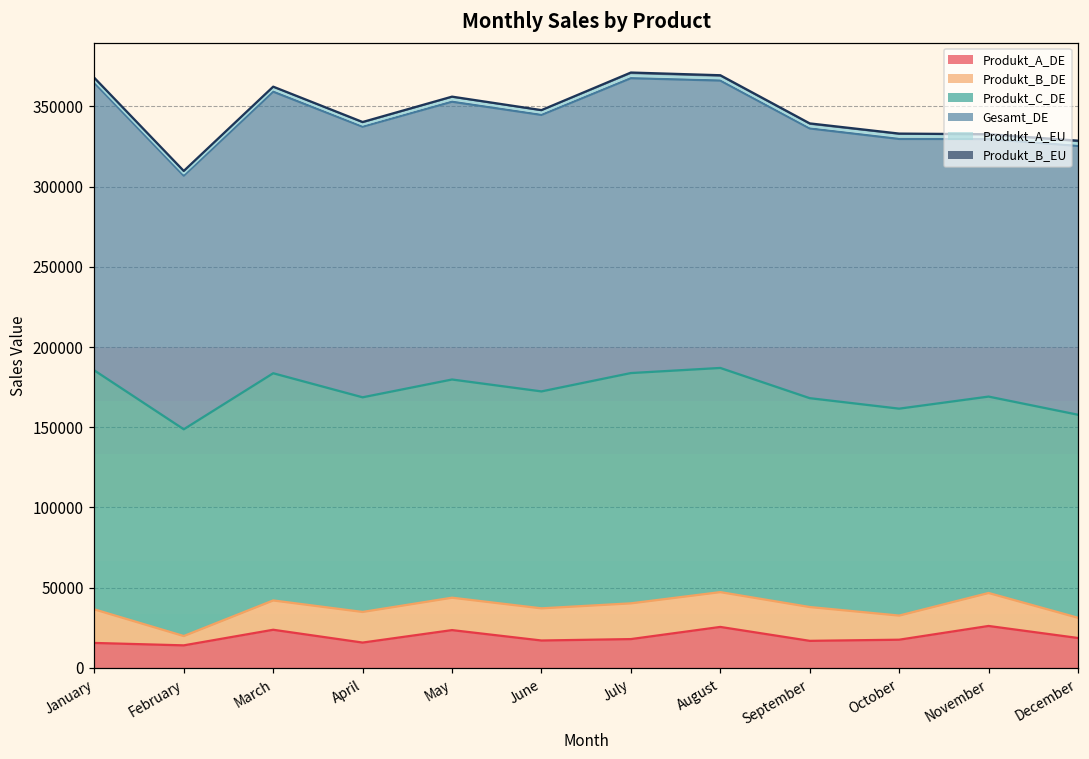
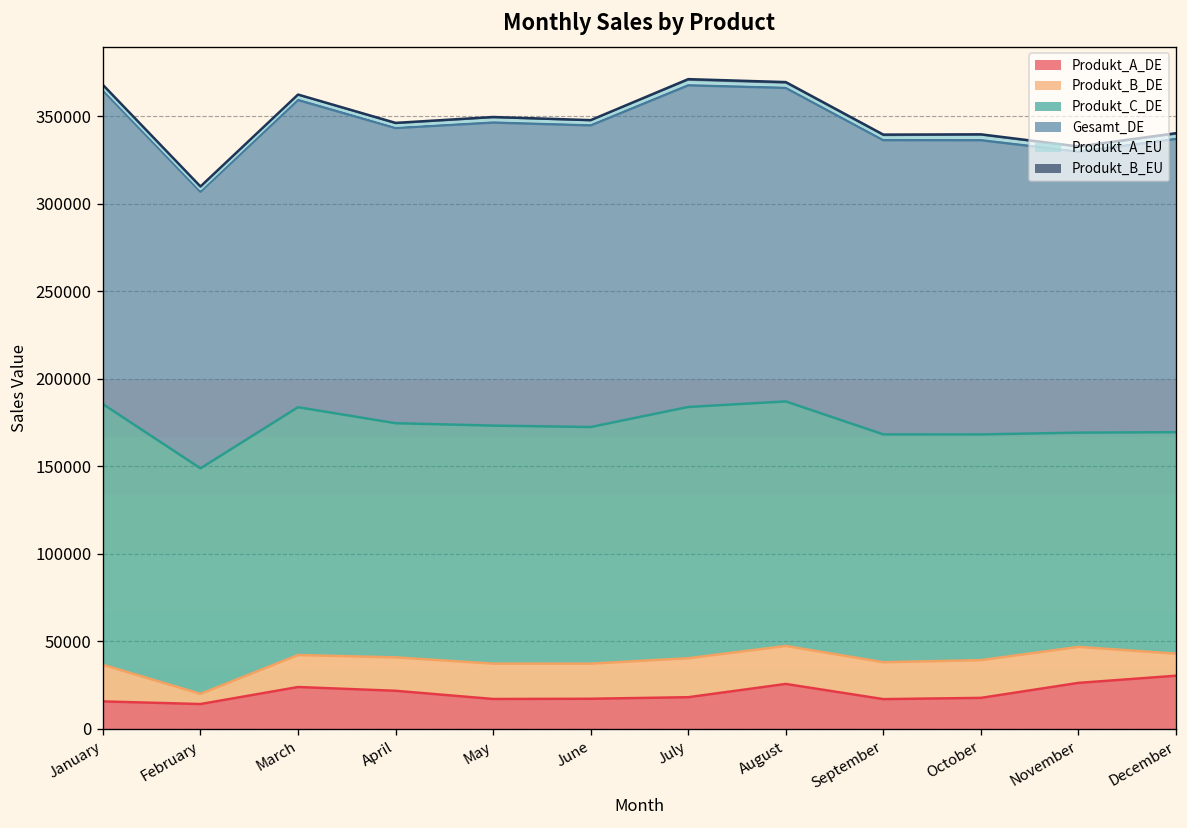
  {
    "Produkt_A_DE": {
      "January": 16000,
      "February": 14000,
      "March": 24000,
-     "April": 16000,
-     "May": 24000,
+     "April": 22000,
+     "May": 17000,
      "June": 17000,
      "July": 18000,
      "August": 26000,
      "September": 17000,
      "October": 18000,
      "November": 26000,
-     "December": 19000
+     "December": 30000
    },
    "Produkt_B_DE": {
      "January": 21000,
      "February": 6000,
      "March": 18000,
      "April": 19000,
      "May": 20000,
      "June": 20000,
      "July": 22000,
      "August": 22000,
      "September": 21000,
-     "October": 15000,
+     "October": 22000,
      "November": 21000,
      "December": 13000
    }
  }
